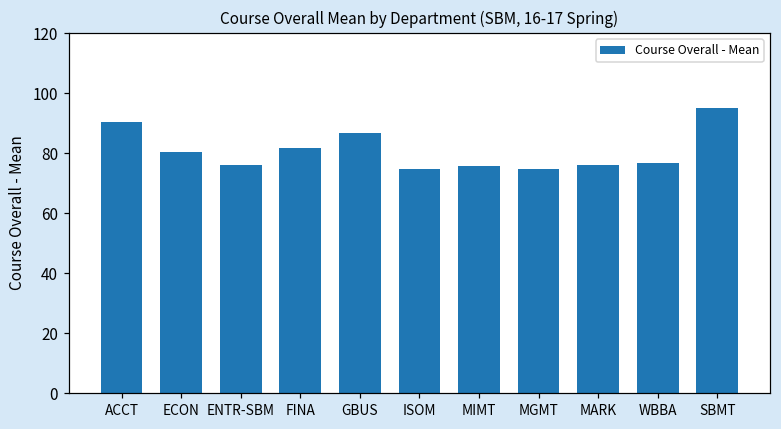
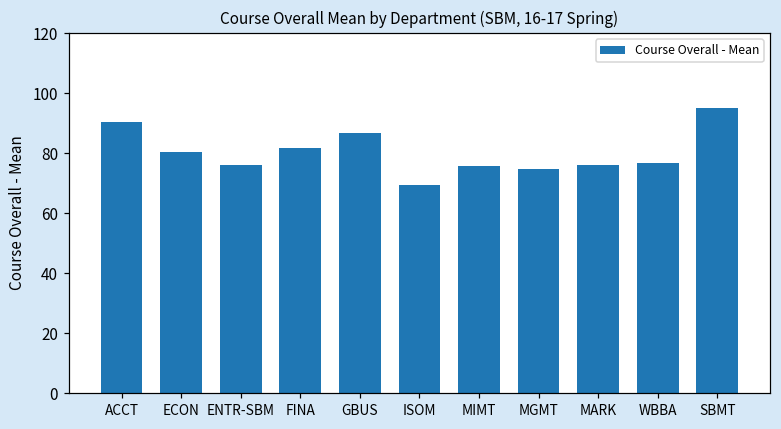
  {
    "ACCT": 91,
    "ECON": 80,
    "ENTR-SBM": 76,
    "FINA": 82,
    "GBUS": 87,
-   "ISOM": 75,
+   "ISOM": 70,
    "MIMT": 76,
    "MGMT": 75,
    "MARK": 76,
    "WBBA": 77,
    "SBMT": 95
  }
